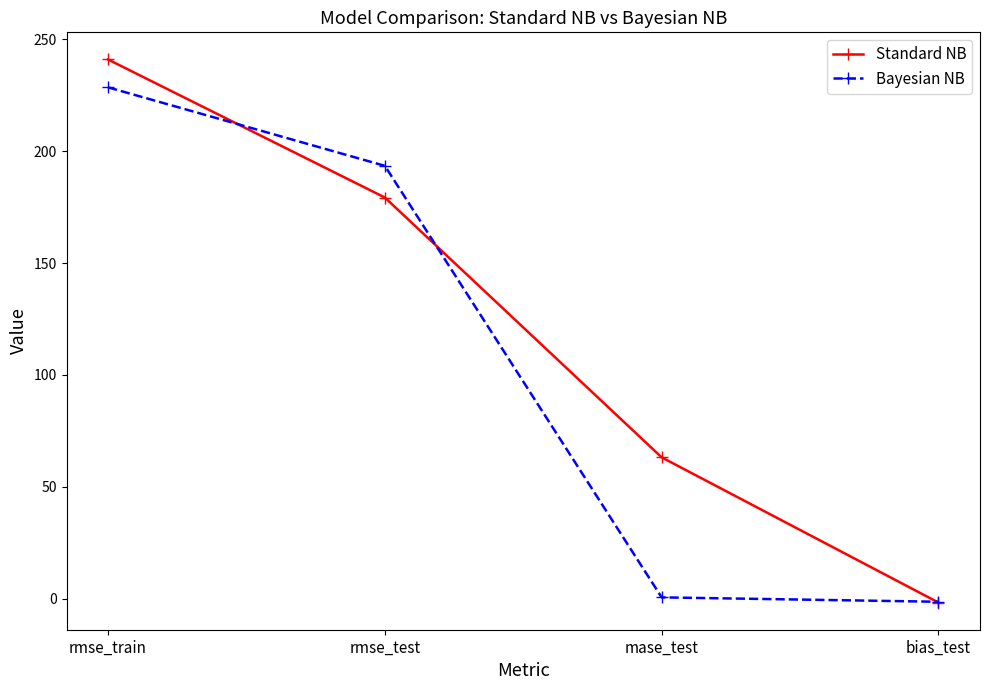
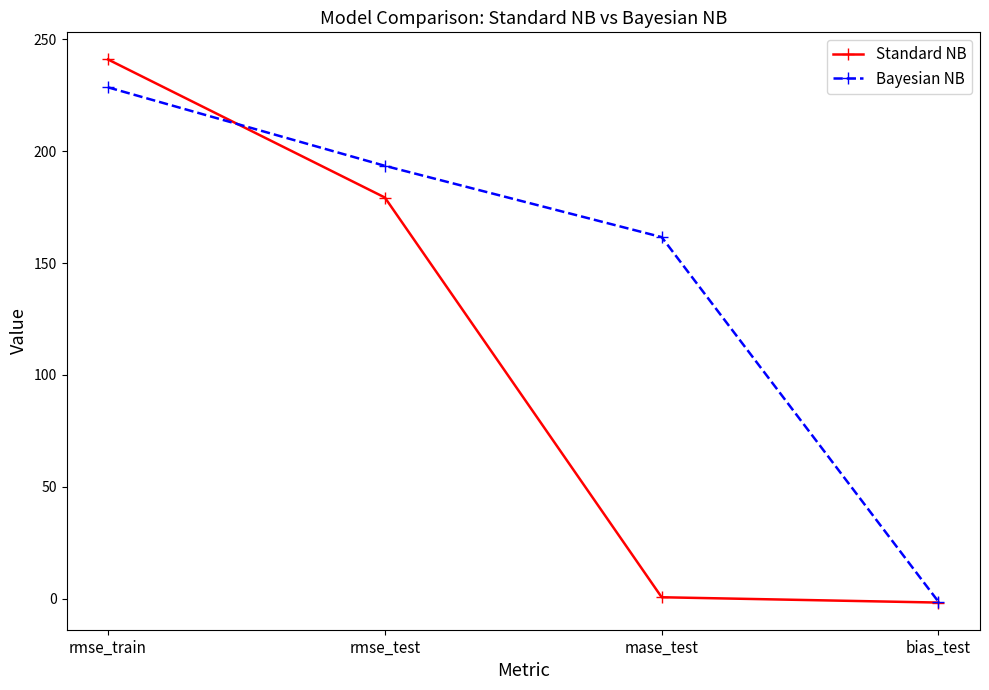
  {
    "Standard NB": {
      "rmse_train": 241,
      "rmse_test": 179,
-     "mase_test": 63
+     "mase_test": 1
    },
    "Bayesian NB": {
      "rmse_train": 229,
      "rmse_test": 193,
-     "mase_test": 1
+     "mase_test": 162
    }
  }
